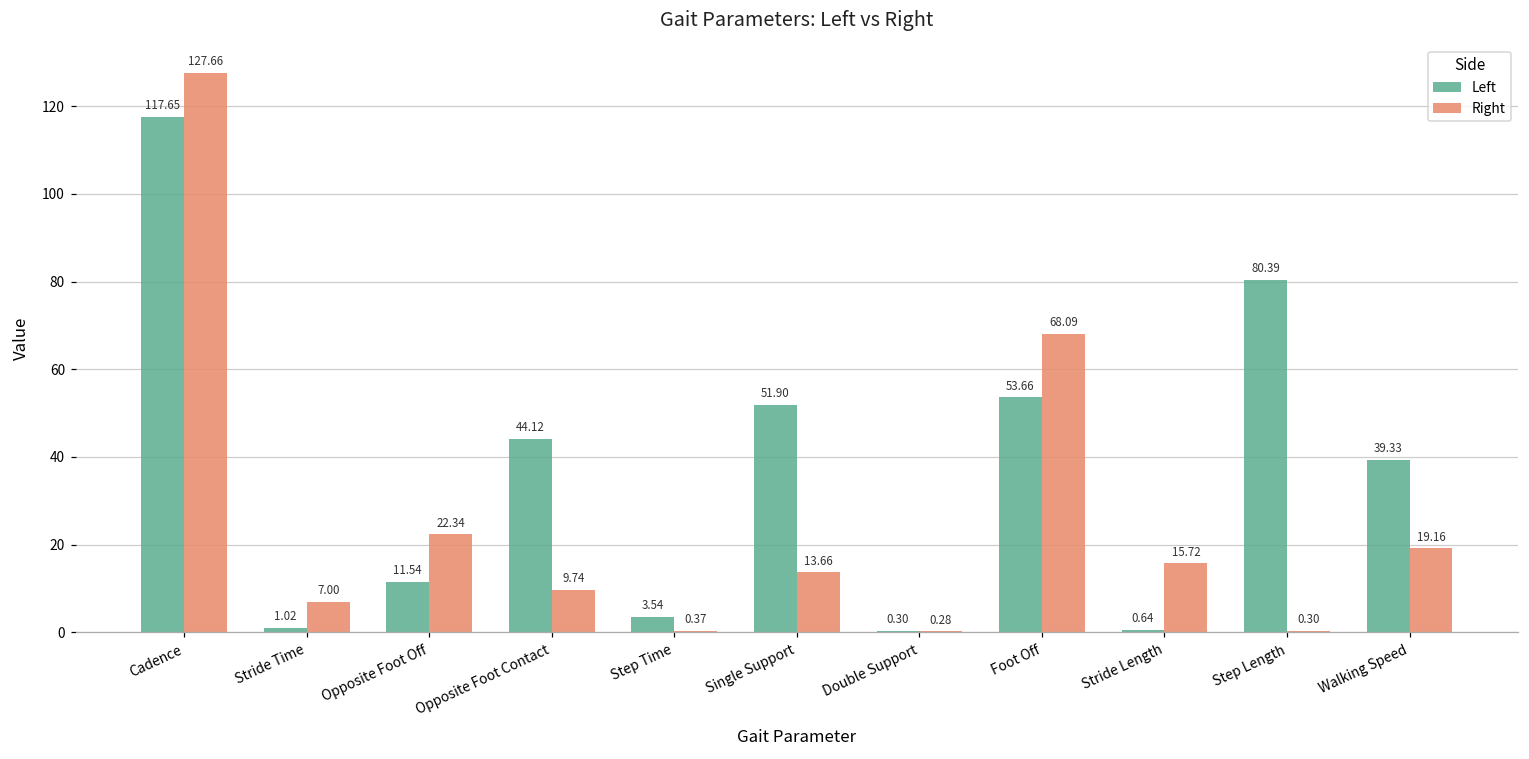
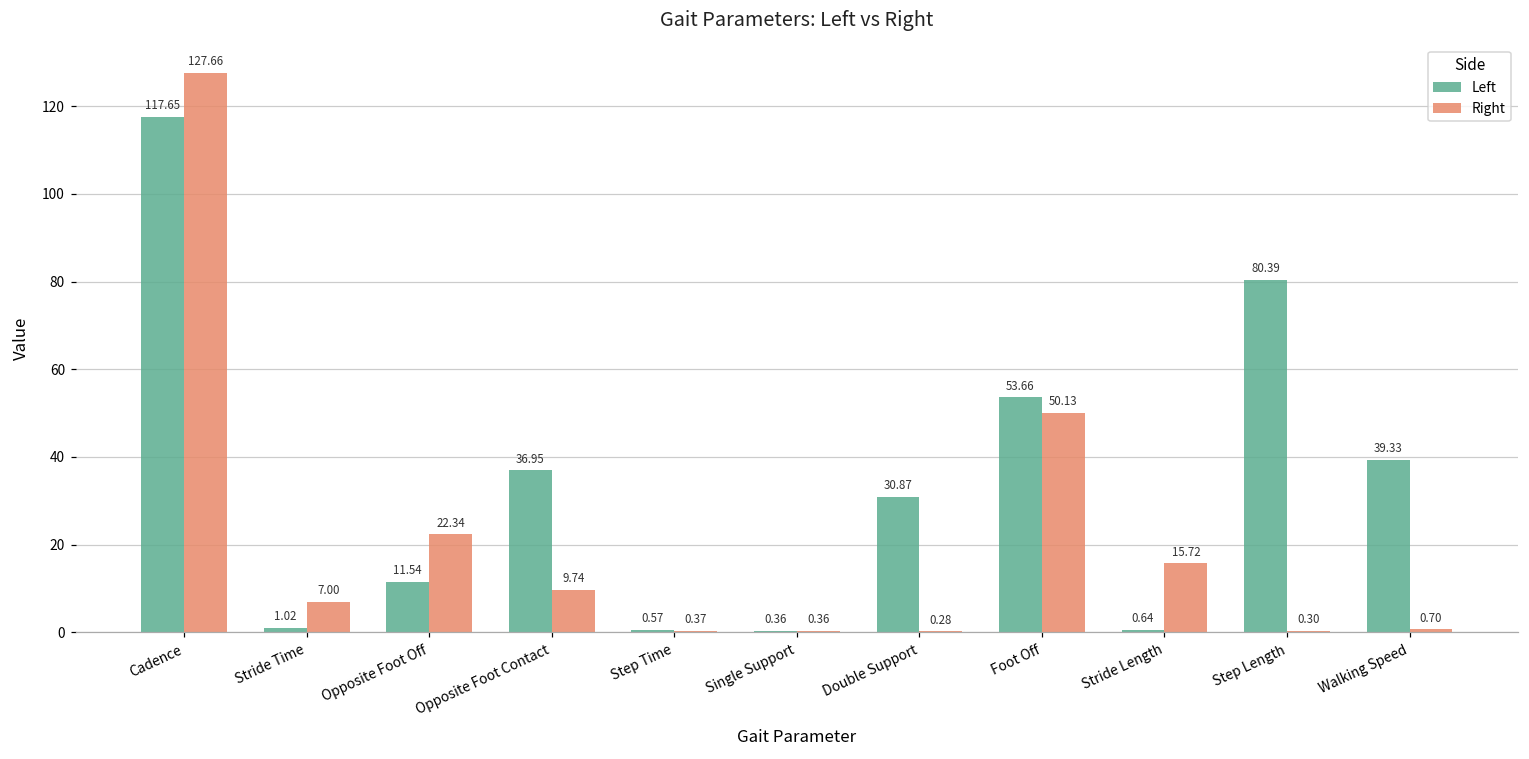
  {
    "Left": {
      "Cadence": 117.65,
      "Stride Time": 1.02,
      "Opposite Foot Off": 11.54,
-     "Opposite Foot Contact": 44.12,
-     "Step Time": 3.54,
-     "Single Support": 51.90,
-     "Double Support": 0.30,
+     "Opposite Foot Contact": 36.95,
+     "Step Time": 0.57,
+     "Single Support": 0.36,
+     "Double Support": 30.87,
      "Foot Off": 53.66,
      "Stride Length": 0.64,
      "Step Length": 80.39,
      "Walking Speed": 39.33
    },
    "Right": {
      "Cadence": 127.66,
      "Stride Time": 7.00,
      "Opposite Foot Off": 22.34,
      "Opposite Foot Contact": 9.74,
      "Step Time": 0.37,
-     "Single Support": 13.66,
+     "Single Support": 0.36,
      "Double Support": 0.28,
-     "Foot Off": 68.09,
+     "Foot Off": 50.13,
      "Stride Length": 15.72,
      "Step Length": 0.30,
-     "Walking Speed": 19.16
+     "Walking Speed": 0.70
    }
  }
